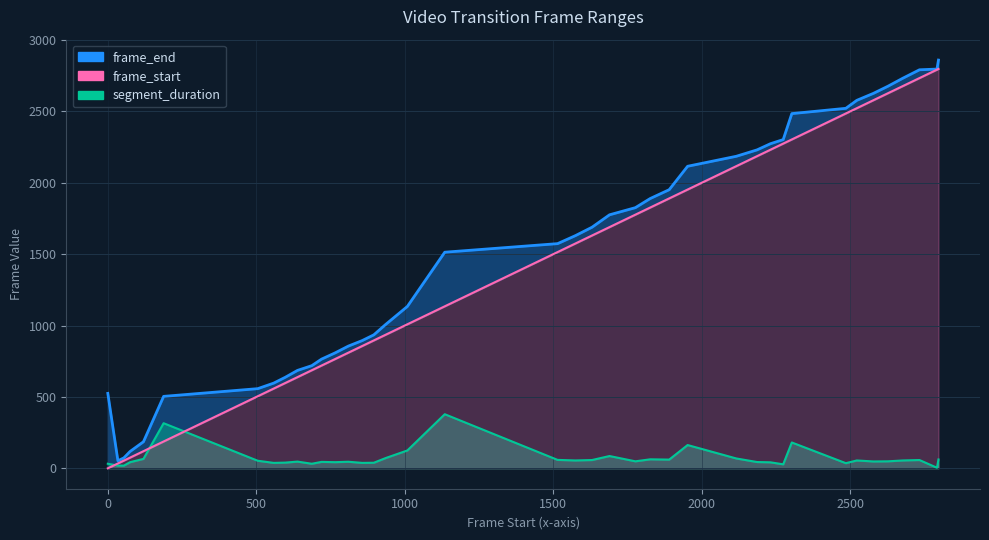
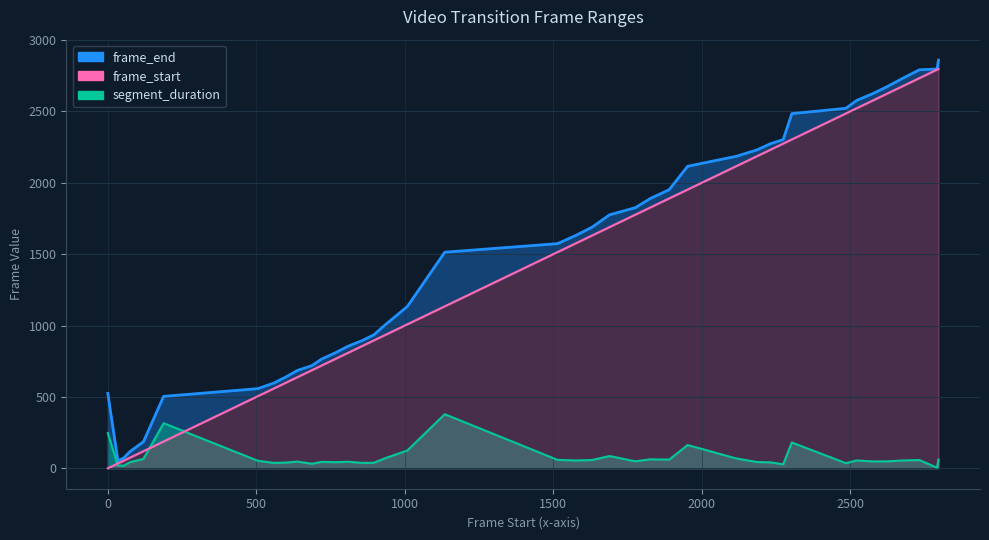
  {
    "frame_end": {
      "0": 530
    },
    "segment_duration": {
-     "0": 30
+     "0": 250
    },
    "frame_start": {
      "0": 0
    }
  }
